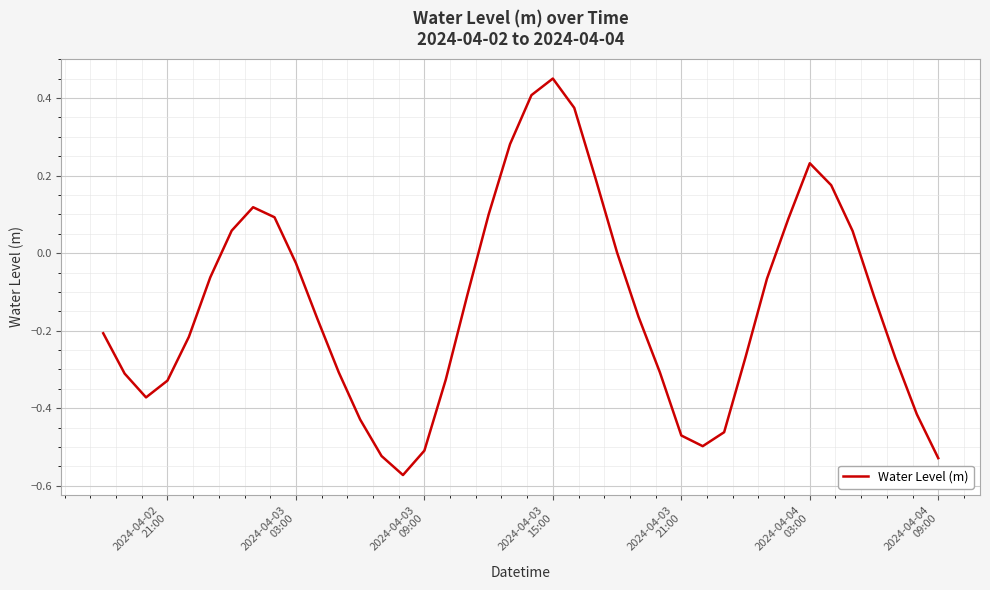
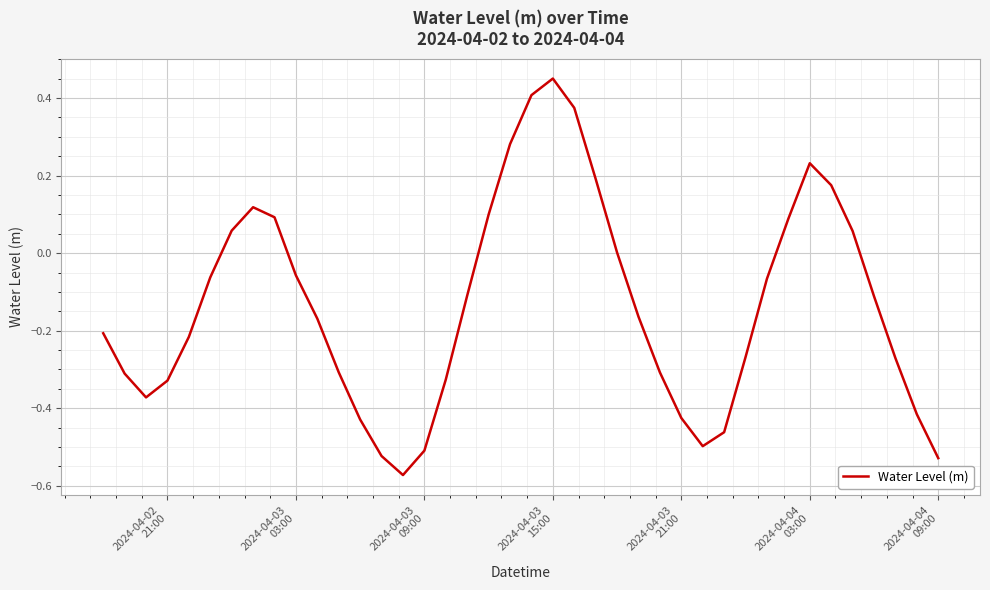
  {
    "2024-04-02 21:00": -0.33,
-   "2024-04-03 03:00": -0.03,
+   "2024-04-03 03:00": -0.06,
    "2024-04-03 09:00": -0.51,
    "2024-04-03 15:00": 0.45,
-   "2024-04-03 21:00": -0.47,
+   "2024-04-03 21:00": -0.43,
    "2024-04-04 03:00": 0.23,
    "2024-04-04 09:00": -0.53
  }
